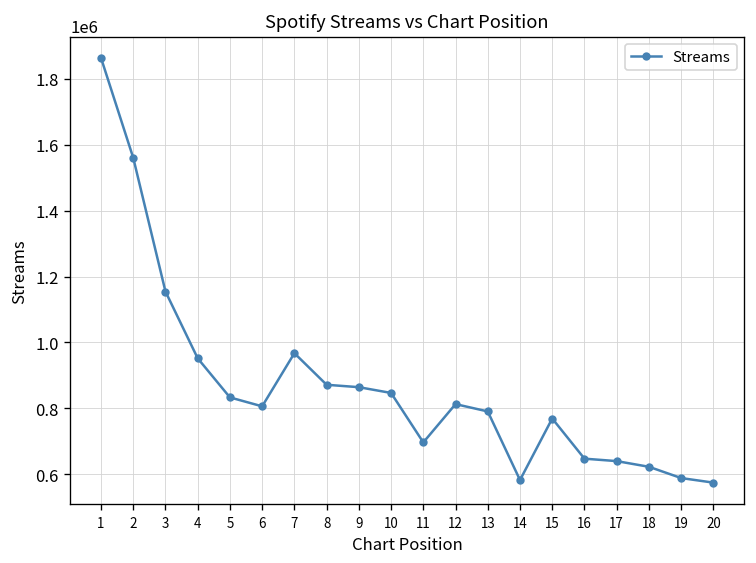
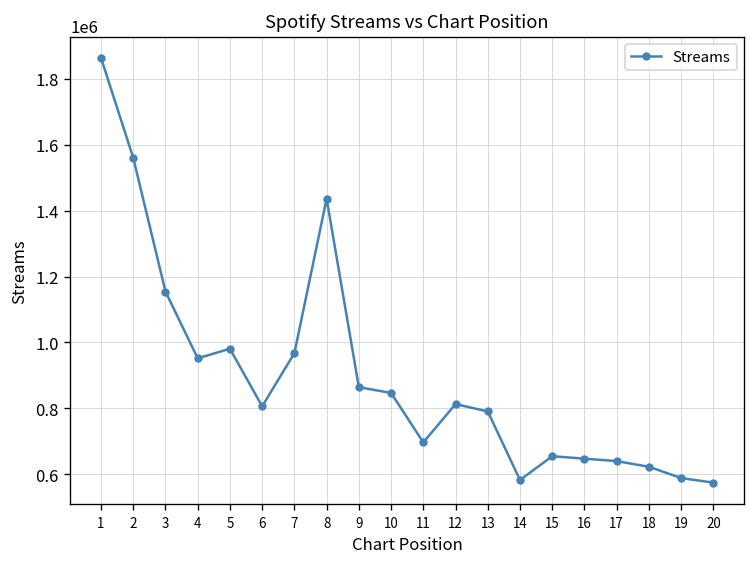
  {
    "1": 1860000,
    "2": 1560000,
    "3": 1150000,
    "4": 950000,
-   "5": 830000,
+   "5": 980000,
    "6": 810000,
    "7": 970000,
-   "8": 870000,
+   "8": 1440000,
    "9": 860000,
    "10": 850000,
    "11": 700000,
    "12": 810000,
    "13": 790000,
    "14": 580000,
-   "15": 770000,
+   "15": 650000,
    "16": 650000,
    "17": 640000,
    "18": 620000,
    "19": 590000,
    "20": 570000
  }
